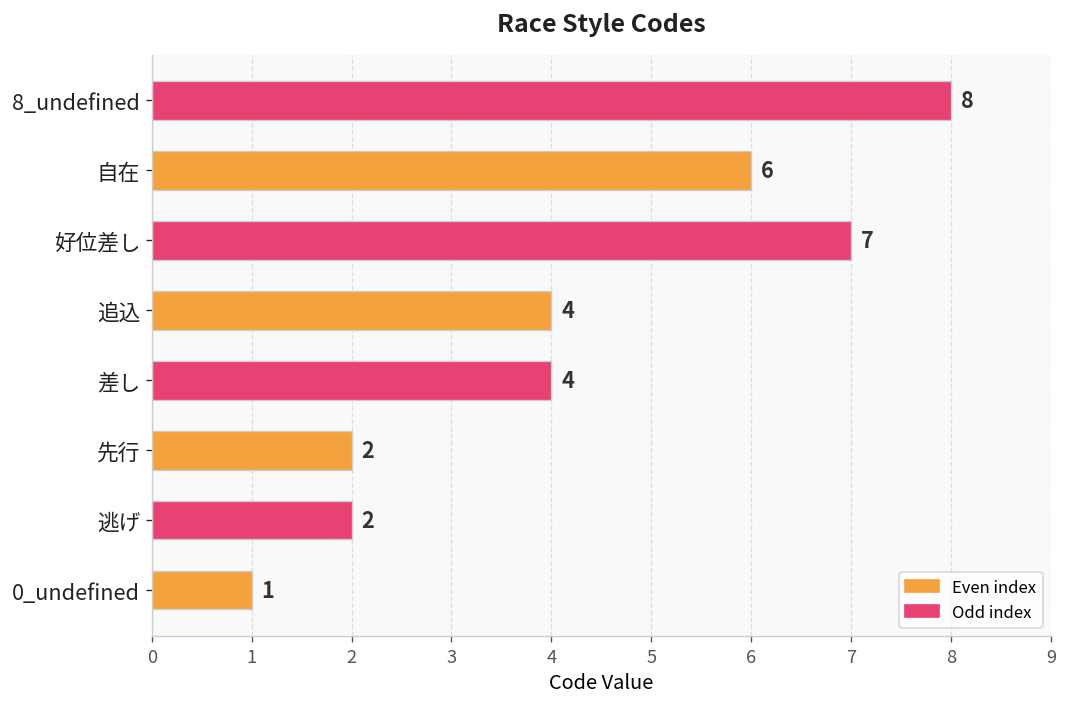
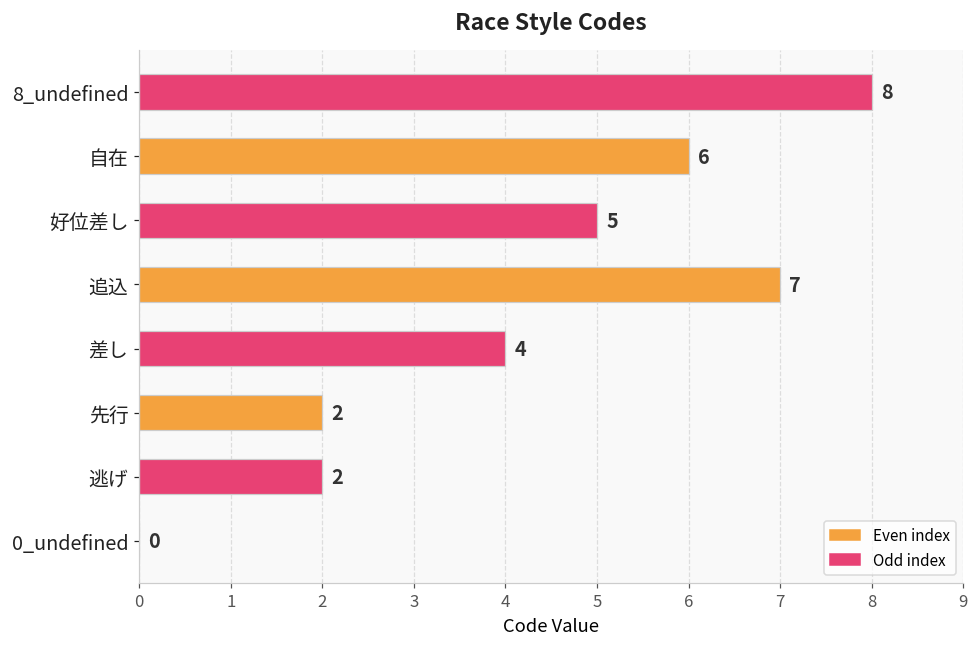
  {
    "8_undefined": 8,
    "自在": 6,
-   "好位差し": 7,
-   "追込": 4,
+   "好位差し": 5,
+   "追込": 7,
    "差し": 4,
    "先行": 2,
    "逃げ": 2,
-   "0_undefined": 1
+   "0_undefined": 0
  }
